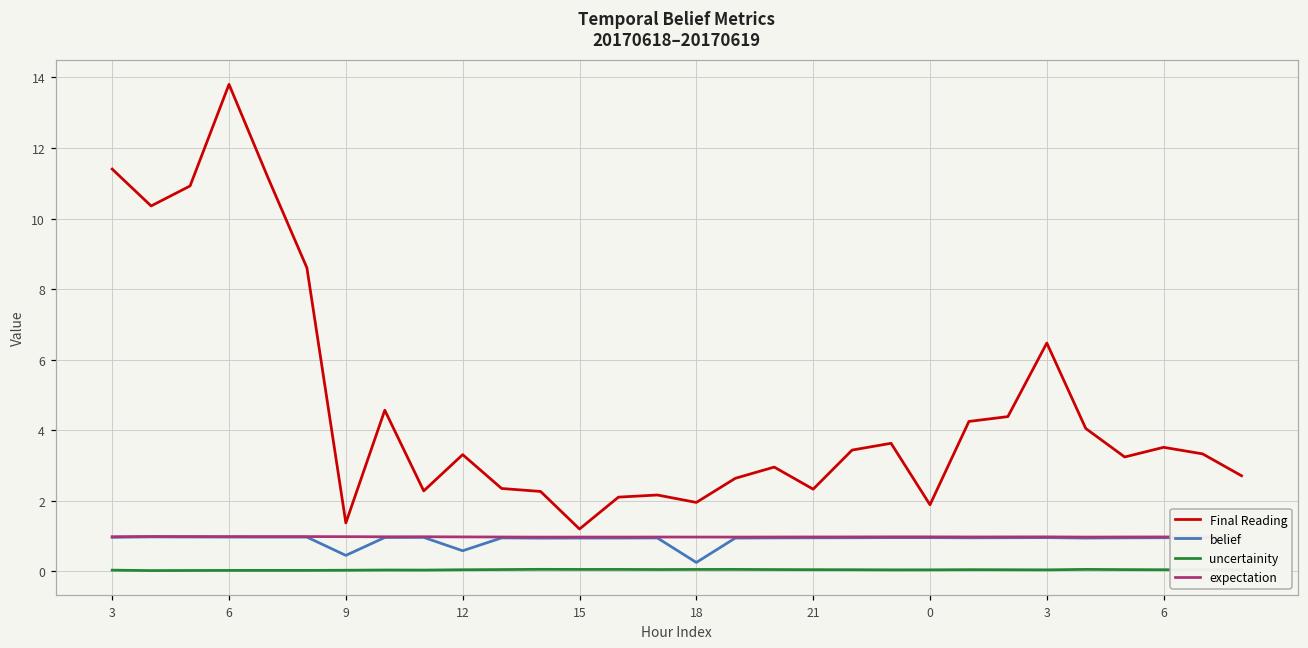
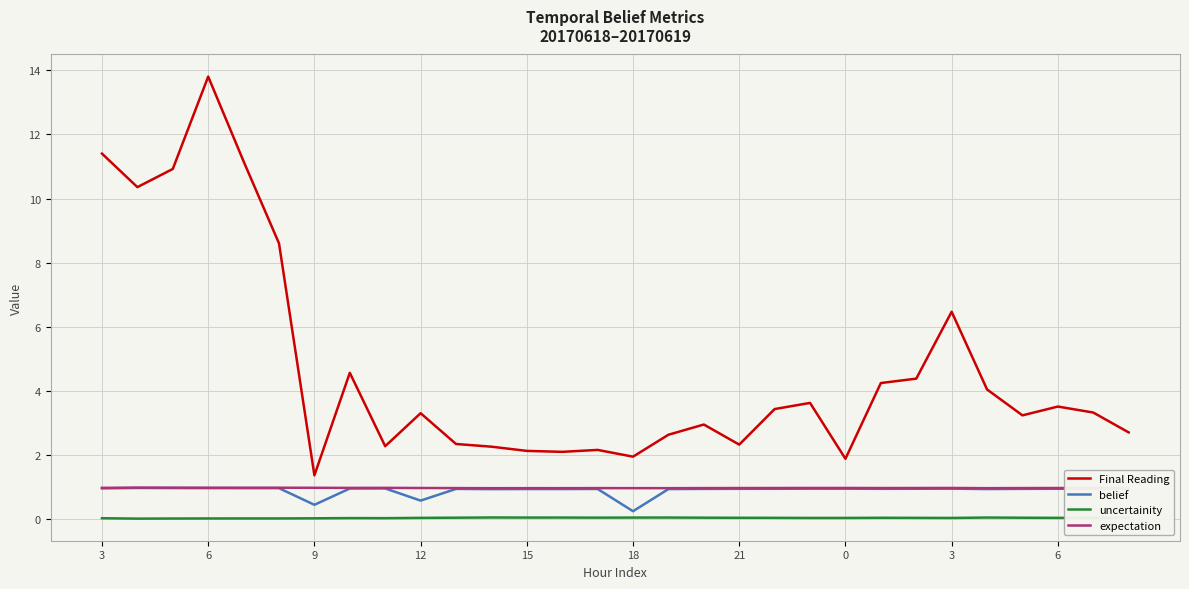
  {
    "Final Reading": {
      "9": 1.4,
      "12": 3.3,
-     "15": 1.2,
+     "15": 2.1,
      "18": 2.0,
      "21": 2.3,
      "0": 1.9
    },
    "belief": {
      "9": 0.5,
      "12": 0.6,
      "18": 0.3
    },
    "uncertainity": {
      "9": 0.0,
      "12": 0.0,
      "15": 0.1,
      "18": 0.1,
      "21": 0.0,
      "0": 0.0
    },
    "expectation": {
      "9": 1.0,
      "12": 1.0,
      "18": 1.0
    }
  }
